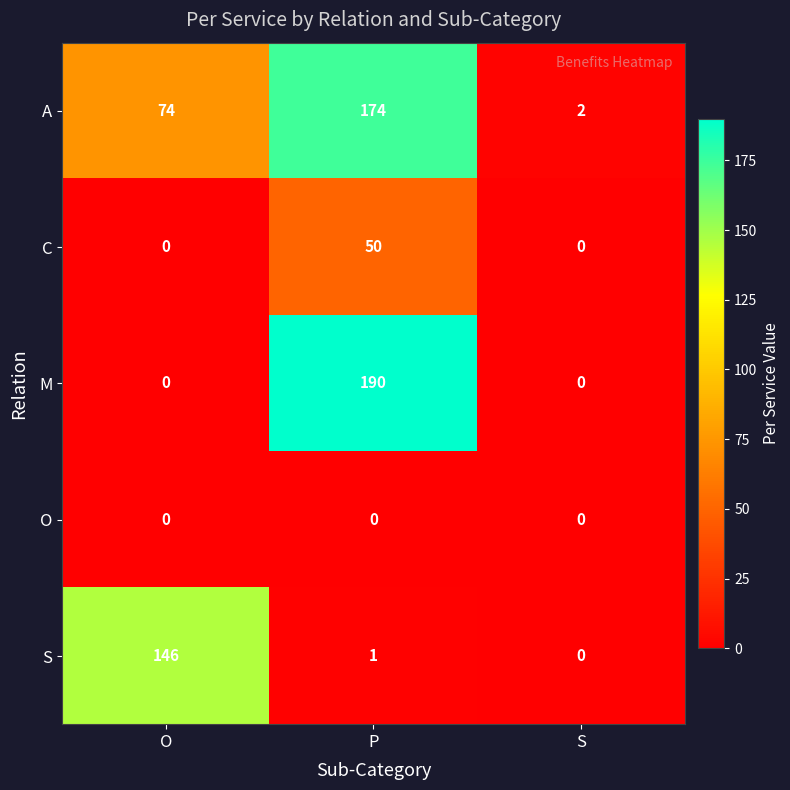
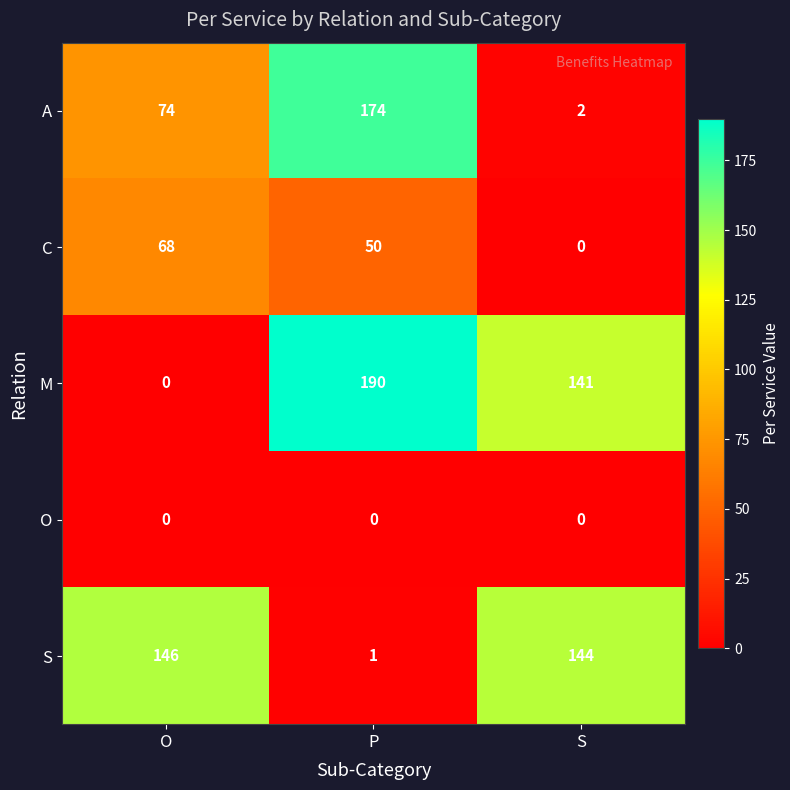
  {
    "A": {
      "O": 74,
      "P": 174
    },
    "C": {
-     "O": 0,
+     "O": 68,
      "P": 50,
      "S": 0
    },
    "M": {
      "O": 0,
      "P": 190,
-     "S": 0
+     "S": 141
    },
    "O": {
      "O": 0,
      "P": 0,
      "S": 0
    },
    "S": {
      "O": 146,
      "P": 1,
-     "S": 0
+     "S": 144
    }
  }
